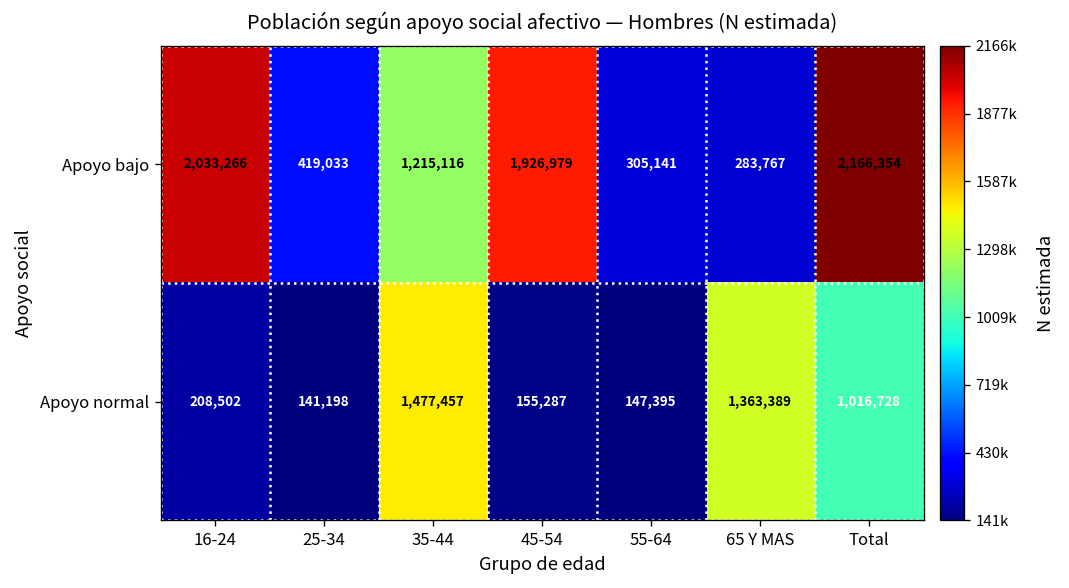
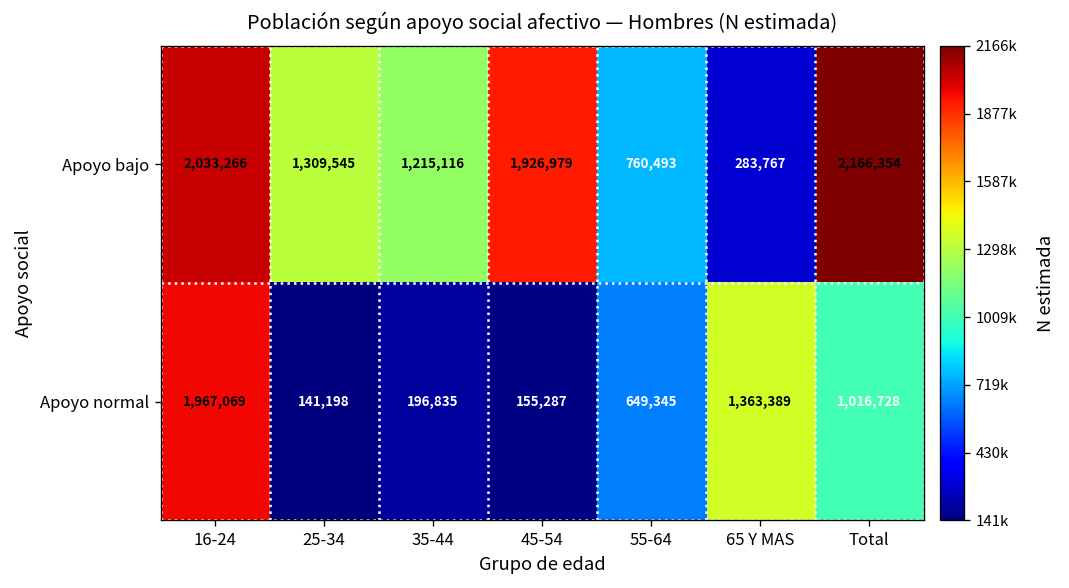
  {
    "Apoyo bajo": {
      "16-24": "2,033,266",
-     "25-34": "419,033",
+     "25-34": "1,309,545",
      "35-44": "1,215,116",
      "45-54": "1,926,979",
-     "55-64": "305,141",
+     "55-64": "760,493",
      "65 Y MAS": "283,767",
      "Total": "2,166,354"
    },
    "Apoyo normal": {
-     "16-24": "208,502",
+     "16-24": "1,967,069",
      "25-34": "141,198",
-     "35-44": "1,477,457",
+     "35-44": "196,835",
      "45-54": "155,287",
-     "55-64": "147,395",
+     "55-64": "649,345",
      "65 Y MAS": "1,363,389",
      "Total": "1,016,728"
    }
  }
